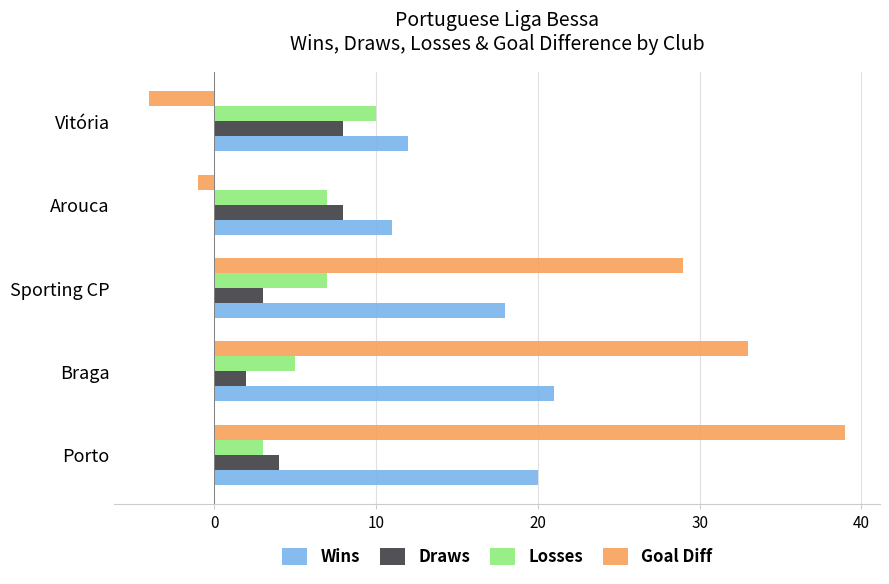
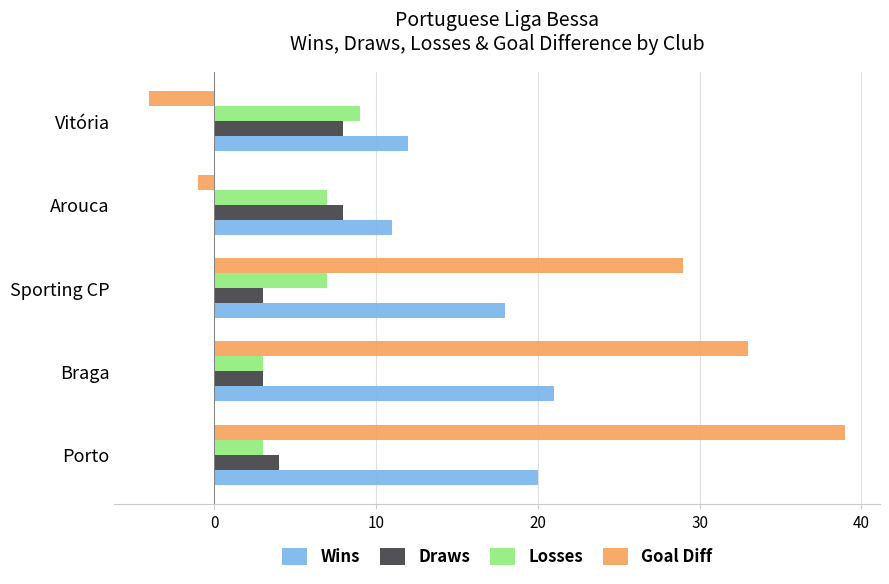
  {
    "Wins": {
      "Vitória": 12,
      "Arouca": 11,
      "Sporting CP": 18,
      "Braga": 21,
      "Porto": 20
    },
    "Draws": {
      "Vitória": 8,
      "Arouca": 8,
      "Sporting CP": 3,
-     "Braga": 2,
+     "Braga": 3,
      "Porto": 4
    },
    "Losses": {
-     "Vitória": 10,
+     "Vitória": 9,
      "Arouca": 7,
      "Sporting CP": 7,
-     "Braga": 5,
+     "Braga": 3,
      "Porto": 3
    },
    "Goal Diff": {
      "Vitória": -4,
      "Arouca": -1,
      "Sporting CP": 29,
      "Braga": 33,
      "Porto": 39
    }
  }
